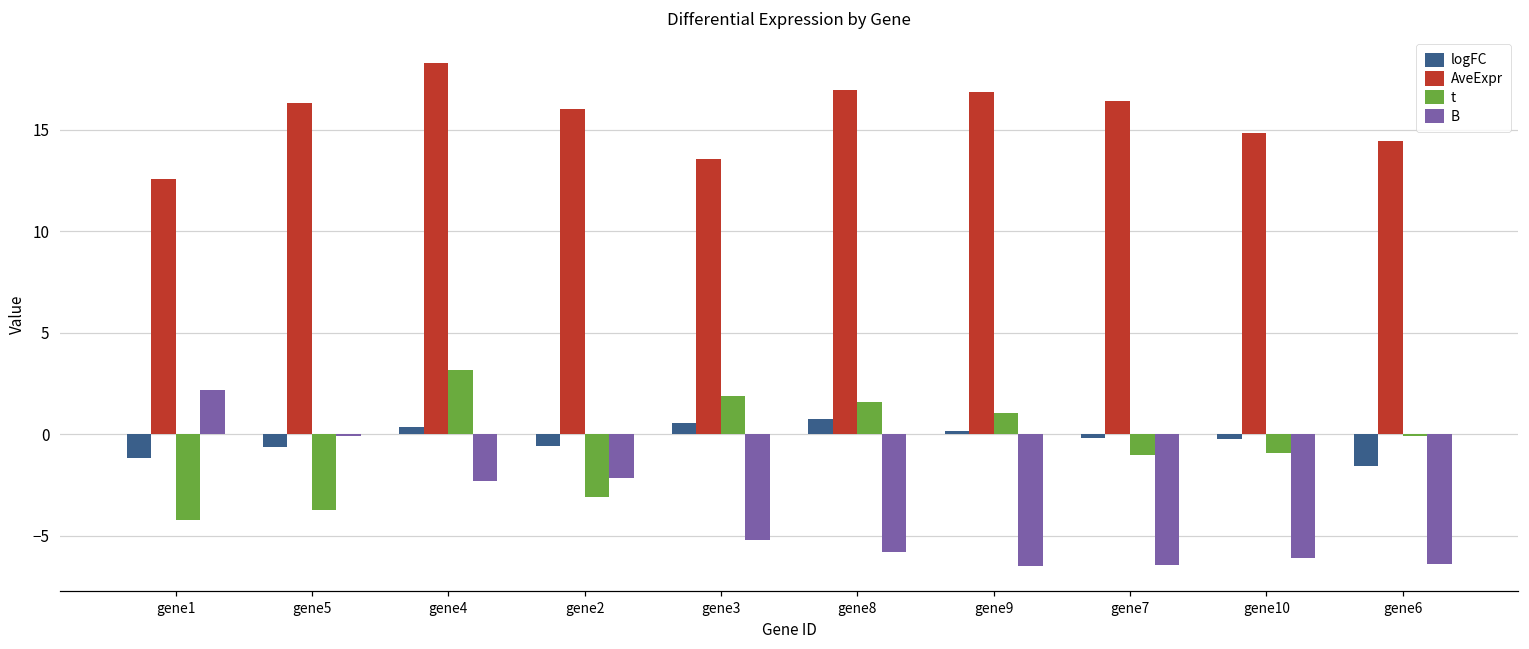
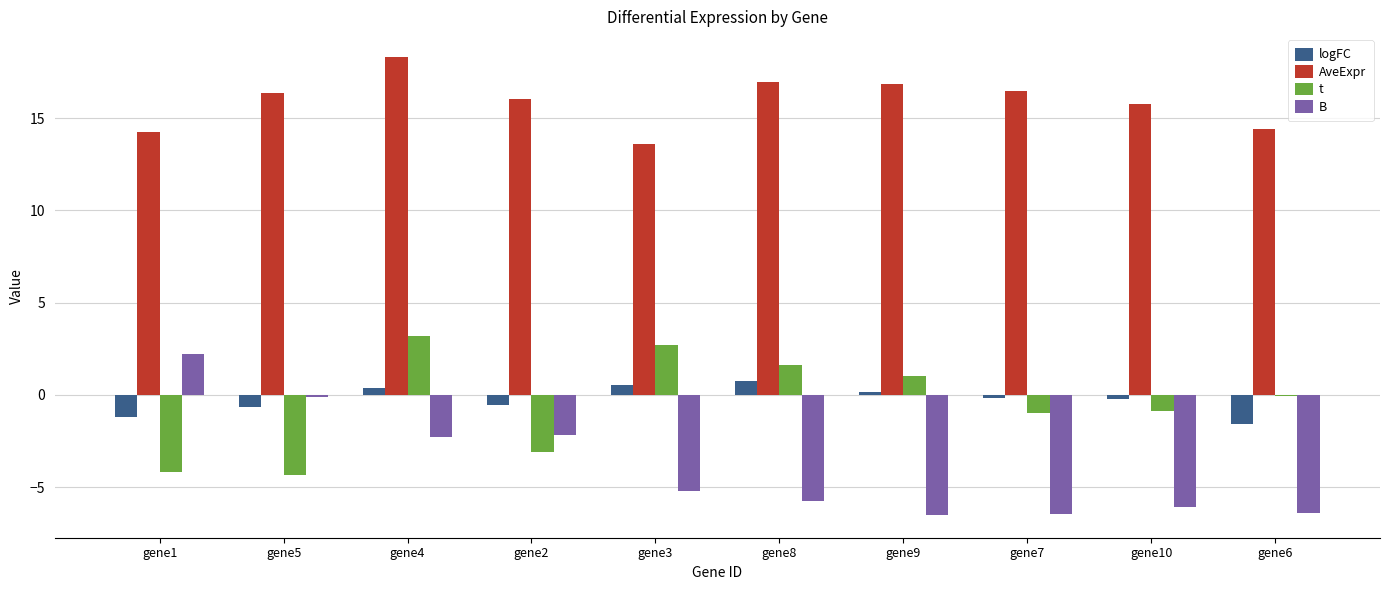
  {
    "logFC": {
      "gene1": -1.2,
      "gene5": -0.6,
      "gene4": 0.4,
      "gene2": -0.6,
      "gene3": 0.6,
      "gene8": 0.7,
      "gene9": 0.2,
      "gene7": -0.2,
      "gene10": -0.2,
      "gene6": -1.6
    },
    "AveExpr": {
-     "gene1": 12.6,
+     "gene1": 14.2,
      "gene5": 16.3,
      "gene4": 18.3,
      "gene2": 16.0,
      "gene3": 13.6,
      "gene8": 17.0,
      "gene9": 16.9,
      "gene7": 16.4,
-     "gene10": 14.8,
+     "gene10": 15.8,
      "gene6": 14.4
    },
    "t": {
      "gene1": -4.2,
-     "gene5": -3.7,
+     "gene5": -4.4,
      "gene4": 3.2,
      "gene2": -3.1,
-     "gene3": 1.9,
+     "gene3": 2.7,
      "gene8": 1.6,
      "gene9": 1.0,
      "gene7": -1.0,
      "gene10": -0.9
    },
    "B": {
      "gene1": 2.2,
      "gene4": -2.3,
      "gene2": -2.2,
      "gene3": -5.2,
      "gene8": -5.8,
      "gene9": -6.5,
      "gene7": -6.4,
      "gene10": -6.1,
      "gene6": -6.4
    }
  }
